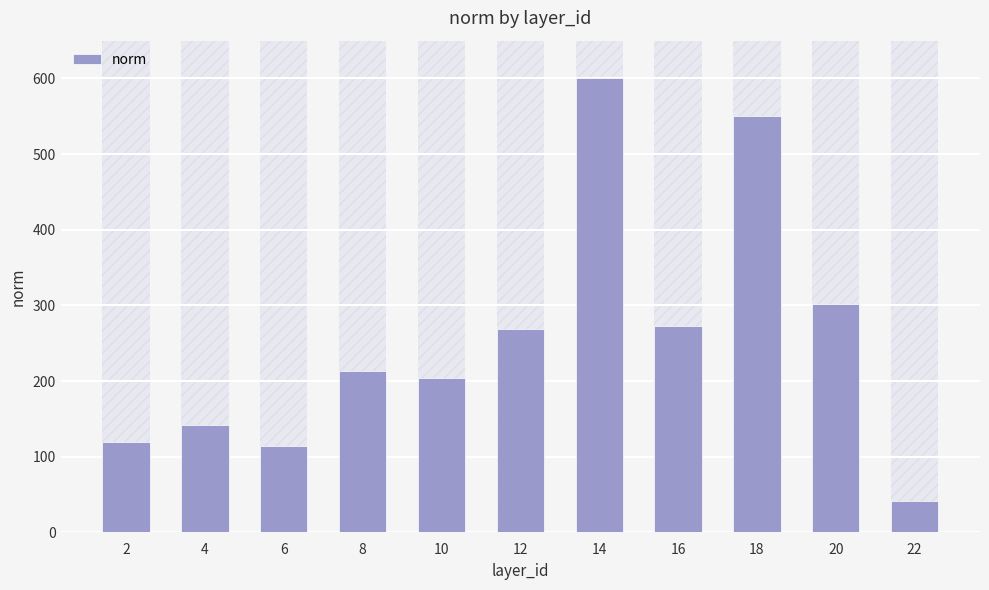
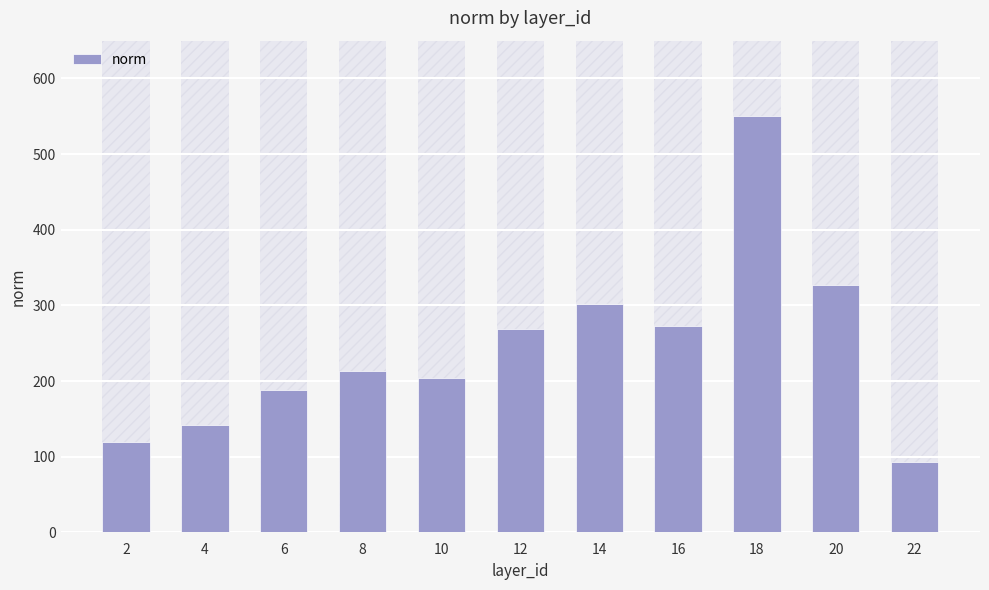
  {
    "norm": {
-     "6": 110,
-     "14": 600,
-     "20": 300,
-     "22": 40
+     "6": 190,
+     "14": 300,
+     "20": 330,
+     "22": 90
    }
  }
